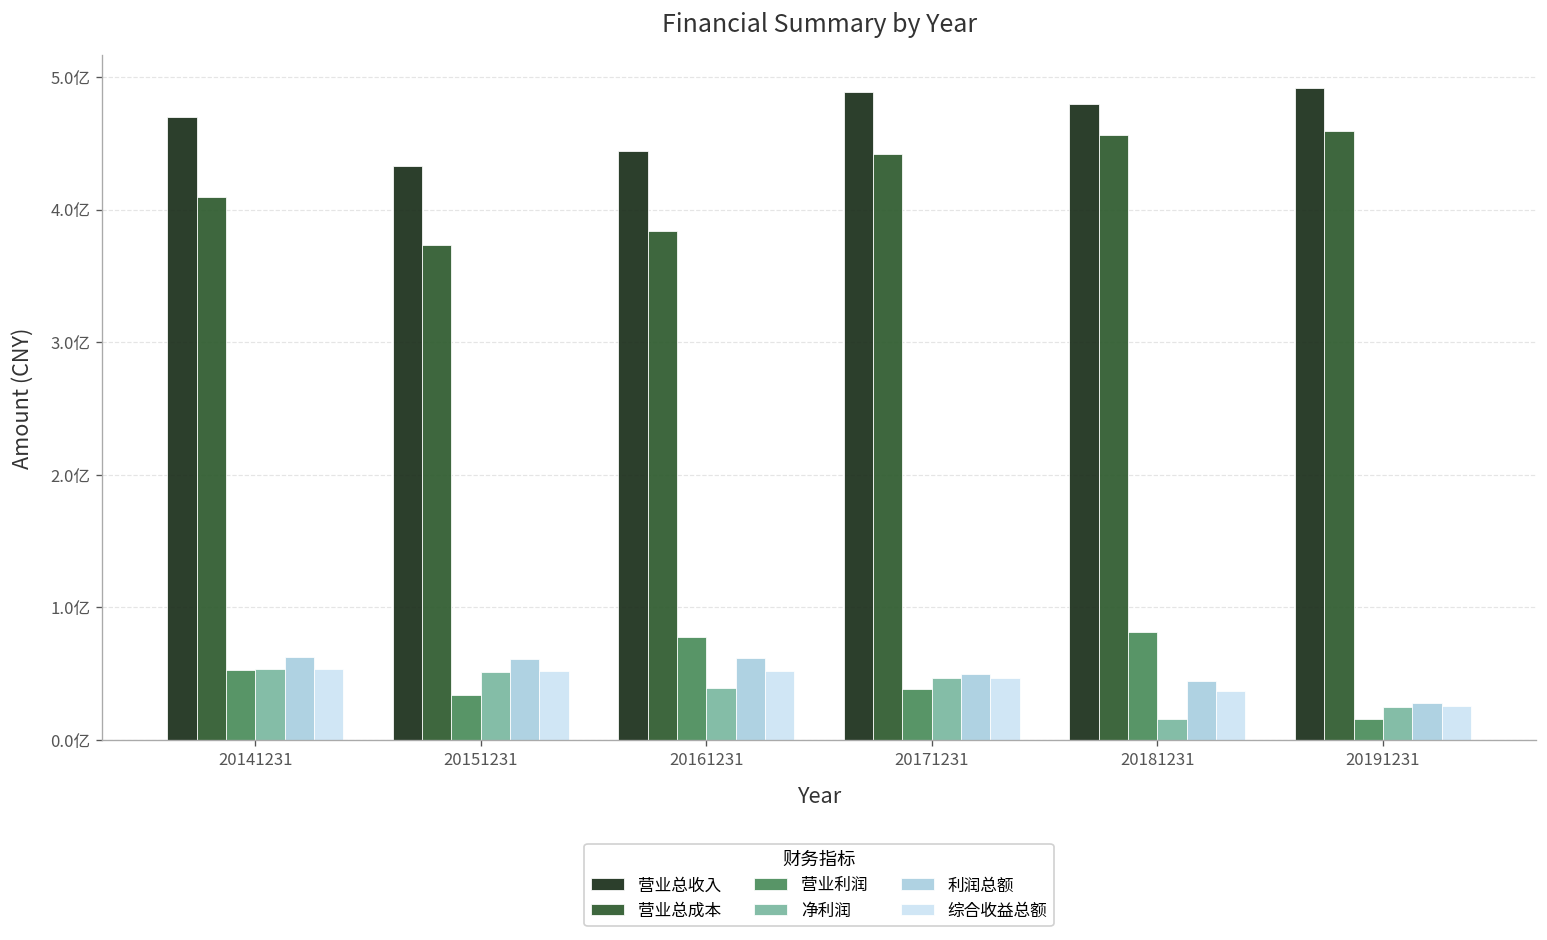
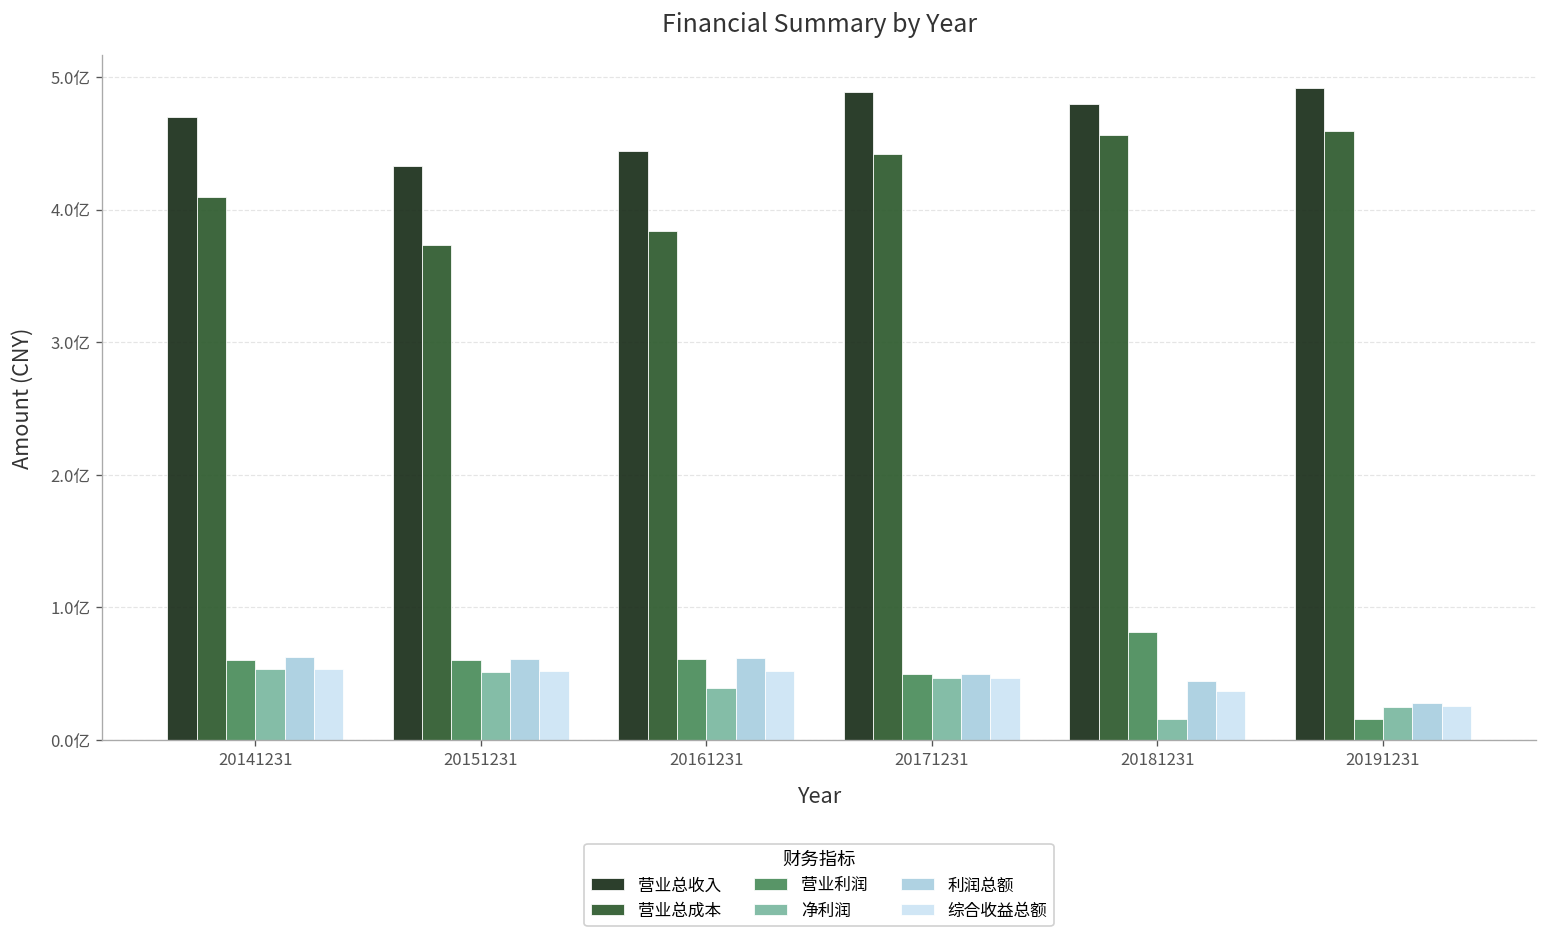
  {
    "营业利润": {
-     "20141231": "0.53亿",
-     "20151231": "0.34亿",
-     "20161231": "0.77亿",
-     "20171231": "0.39亿",
+     "20141231": "0.60亿",
+     "20151231": "0.60亿",
+     "20161231": "0.61亿",
+     "20171231": "0.50亿",
      "20181231": "0.81亿",
      "20191231": "0.16亿"
    },
    "净利润": {
      "20141231": "0.53亿",
      "20151231": "0.51亿",
      "20161231": "0.39亿",
      "20171231": "0.46亿",
      "20181231": "0.16亿",
      "20191231": "0.25亿"
    }
  }
